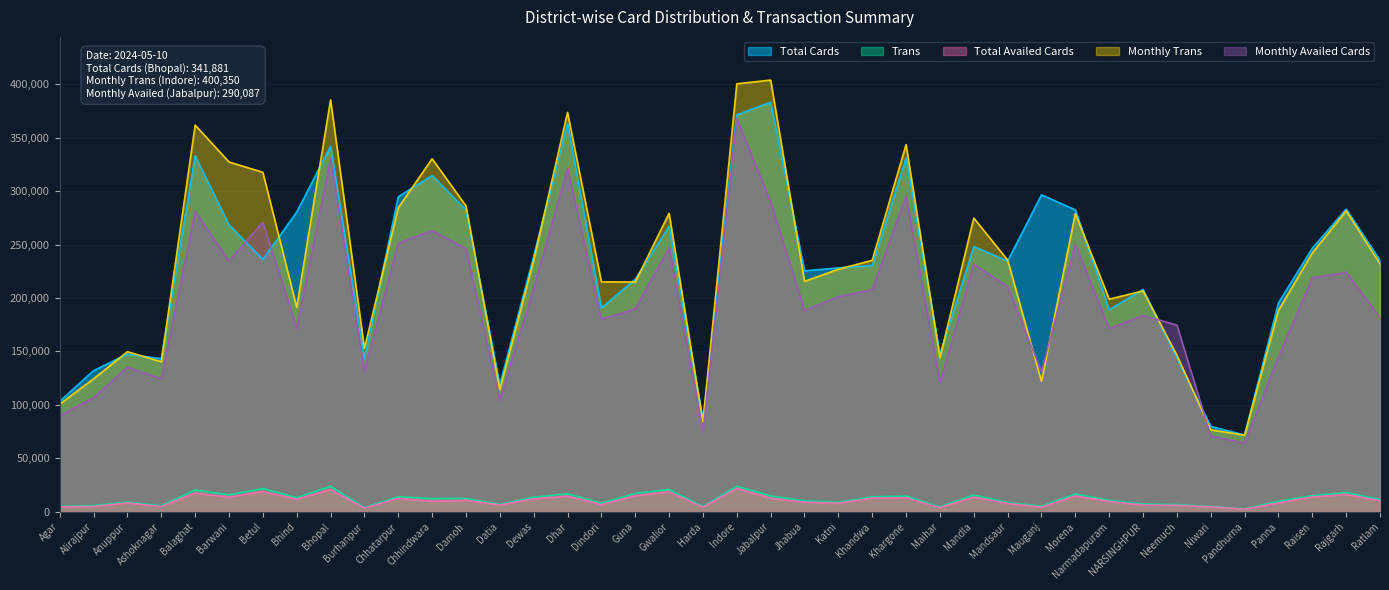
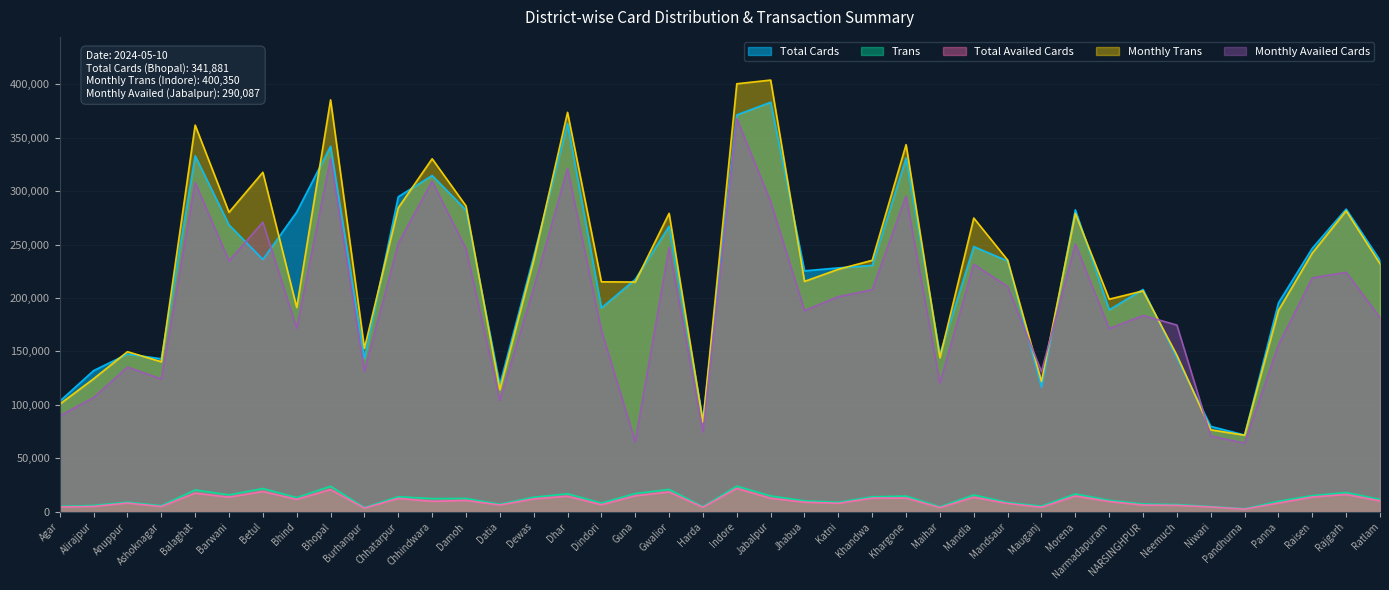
  {
    "Total Cards": {
      "Agar": "103,000",
      "Alirajpur": "132,000",
      "Ashoknagar": "143,000",
      "Balaghat": "333,000",
      "Barwani": "268,000",
      "Betul": "236,000",
      "Bhind": "280,000",
      "Bhopal": "342,000",
      "Burhanpur": "144,000",
      "Chhatarpur": "295,000",
      "Chhindwara": "315,000",
      "Damoh": "282,000",
      "Datia": "119,000",
      "Dewas": "239,000",
      "Dhar": "363,000",
      "Dindori": "191,000",
      "Guna": "217,000",
      "Gwalior": "267,000",
      "Indore": "371,000",
      "Jabalpur": "383,000",
      "Jhabua": "225,000",
      "Khandwa": "230,000",
      "Khargone": "331,000",
      "Maihar": "147,000",
      "Mandla": "248,000",
-     "Mauganj": "297,000",
+     "Mauganj": "117,000",
      "Morena": "282,000",
      "Narmadapuram": "189,000",
      "Neemuch": "144,000",
      "Niwari": "80,000",
      "Panna": "195,000",
      "Raisen": "247,000",
      "Ratlam": "235,000"
    },
    "Trans": {
      "Balaghat": "20,000",
      "Betul": "22,000",
      "Bhopal": "24,000",
      "Chhindwara": "12,000",
      "Gwalior": "21,000"
    },
    "Total Availed Cards": {
      "Balaghat": "17,000",
      "Betul": "19,000",
      "Bhopal": "21,000",
      "Chhindwara": "10,000",
      "Gwalior": "19,000"
    },
    "Monthly Trans": {
      "Agar": "101,000",
      "Alirajpur": "124,000",
      "Ashoknagar": "140,000",
      "Balaghat": "362,000",
-     "Barwani": "327,000",
+     "Barwani": "280,000",
      "Betul": "318,000",
      "Bhind": "191,000",
      "Bhopal": "385,000",
      "Burhanpur": "153,000",
      "Chhatarpur": "284,000",
      "Chhindwara": "330,000",
      "Damoh": "286,000",
      "Datia": "114,000",
      "Dewas": "235,000",
      "Dhar": "374,000",
      "Dindori": "215,000",
      "Guna": "215,000",
      "Gwalior": "279,000",
      "Indore": "400,000",
      "Jabalpur": "404,000",
      "Jhabua": "216,000",
      "Khandwa": "235,000",
      "Khargone": "343,000",
      "Maihar": "144,000",
      "Mandla": "275,000",
      "Mauganj": "122,000",
      "Morena": "279,000",
      "Narmadapuram": "199,000",
      "Neemuch": "147,000",
      "Niwari": "77,000",
      "Panna": "188,000",
      "Raisen": "242,000",
      "Ratlam": "232,000"
    },
    "Monthly Availed Cards": {
      "Agar": "90,000",
      "Alirajpur": "107,000",
      "Anuppur": "135,000",
      "Ashoknagar": "124,000",
-     "Balaghat": "281,000",
+     "Balaghat": "308,000",
      "Barwani": "235,000",
      "Betul": "271,000",
      "Bhind": "172,000",
      "Bhopal": "331,000",
      "Burhanpur": "131,000",
      "Chhatarpur": "251,000",
-     "Chhindwara": "263,000",
+     "Chhindwara": "309,000",
      "Damoh": "246,000",
      "Datia": "104,000",
      "Dewas": "209,000",
      "Dhar": "321,000",
-     "Dindori": "180,000",
-     "Guna": "190,000",
+     "Dindori": "170,000",
+     "Guna": "66,000",
      "Gwalior": "247,000",
      "Harda": "75,000",
      "Indore": "368,000",
      "Jabalpur": "290,000",
      "Jhabua": "188,000",
      "Katni": "201,000",
      "Khandwa": "208,000",
      "Khargone": "295,000",
      "Maihar": "121,000",
      "Mandla": "232,000",
      "Mandsaur": "211,000",
      "Mauganj": "131,000",
      "Morena": "250,000",
      "Narmadapuram": "171,000",
      "NARSINGHPUR": "184,000",
      "Neemuch": "175,000",
      "Niwari": "71,000",
      "Pandhurna": "64,000",
-     "Panna": "145,000",
+     "Panna": "156,000",
      "Raisen": "219,000",
      "Rajgarh": "224,000",
      "Ratlam": "182,000"
    }
  }
